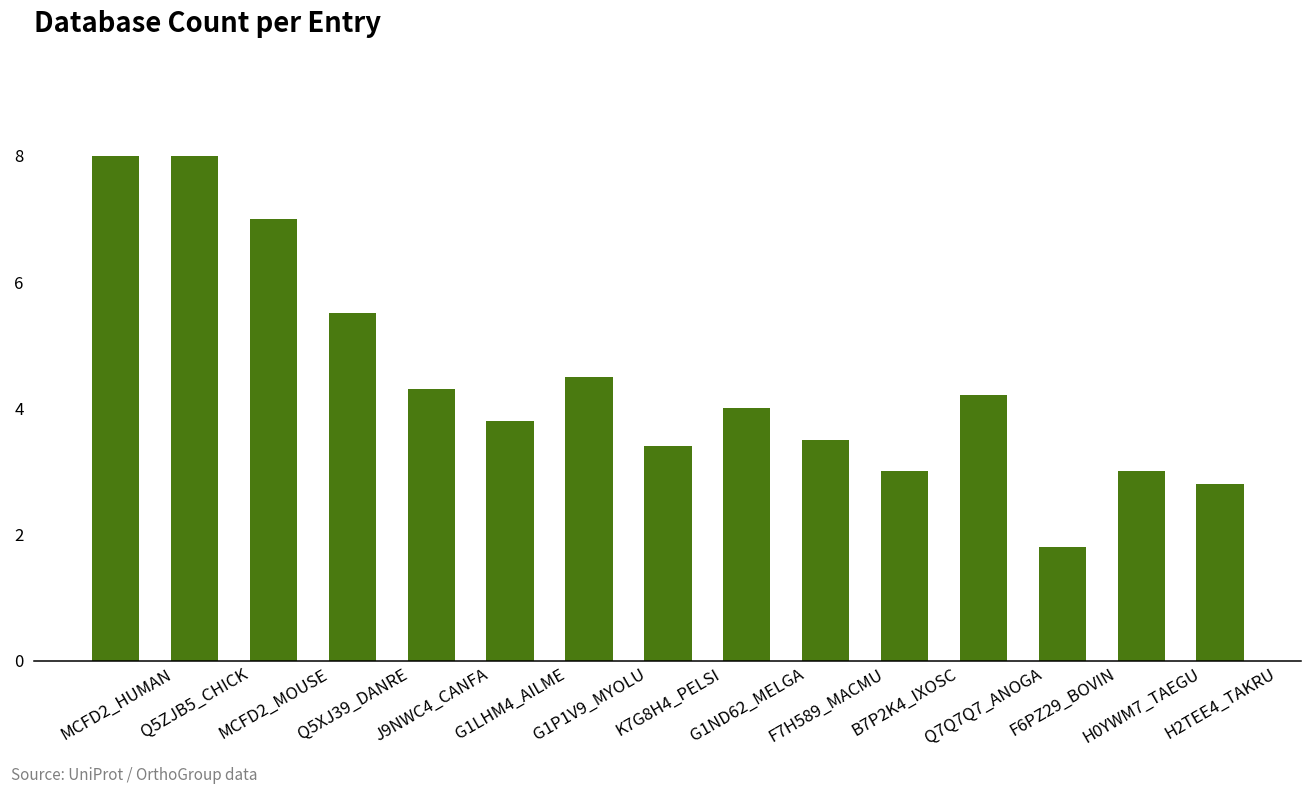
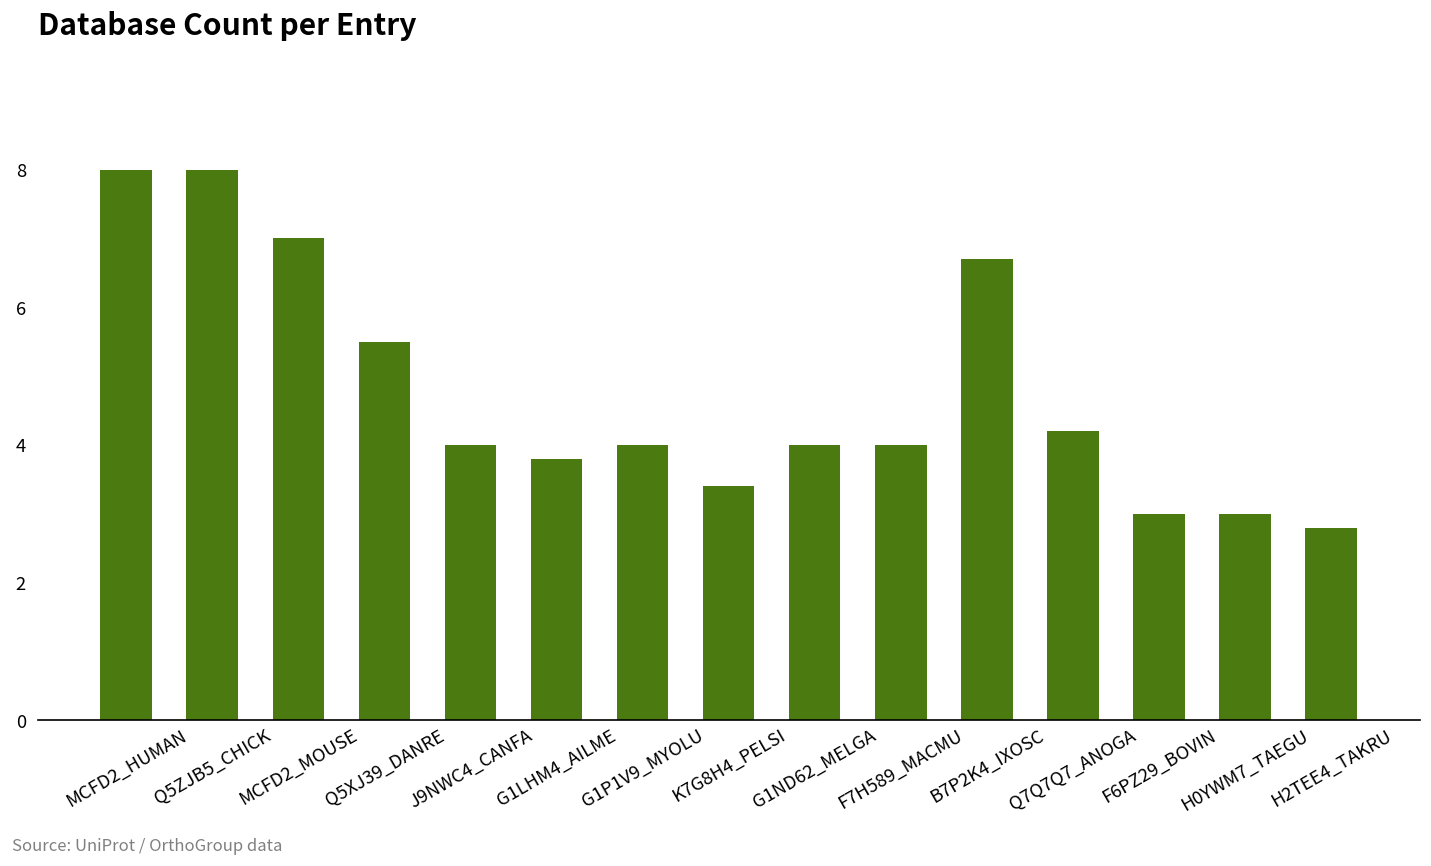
  {
    "MCFD2_HUMAN": 8.0,
    "Q5ZJB5_CHICK": 8.0,
    "MCFD2_MOUSE": 7.0,
    "Q5XJ39_DANRE": 5.5,
-   "J9NWC4_CANFA": 4.3,
+   "J9NWC4_CANFA": 4.0,
    "G1LHM4_AILME": 3.8,
-   "G1P1V9_MYOLU": 4.5,
+   "G1P1V9_MYOLU": 4.0,
    "K7G8H4_PELSI": 3.4,
    "G1ND62_MELGA": 4.0,
-   "F7H589_MACMU": 3.5,
-   "B7P2K4_IXOSC": 3.0,
+   "F7H589_MACMU": 4.0,
+   "B7P2K4_IXOSC": 6.7,
    "Q7Q7Q7_ANOGA": 4.2,
-   "F6PZ29_BOVIN": 1.8,
+   "F6PZ29_BOVIN": 3.0,
    "H0YWM7_TAEGU": 3.0,
    "H2TEE4_TAKRU": 2.8
  }
